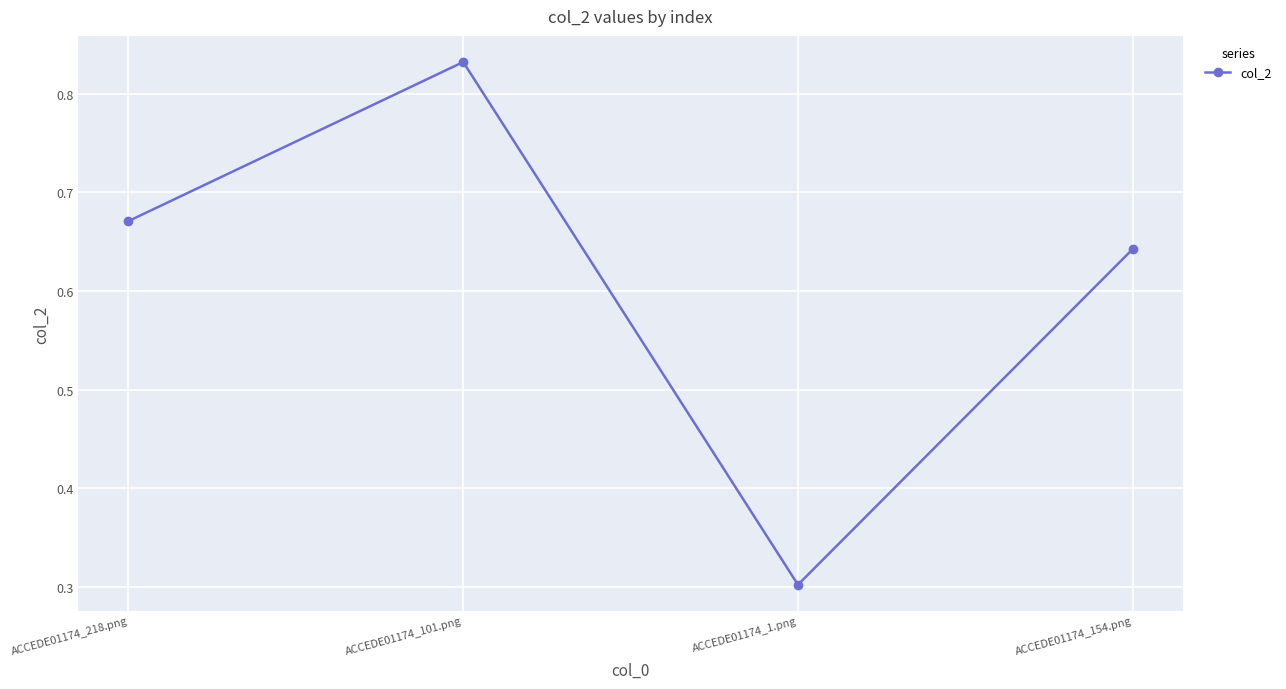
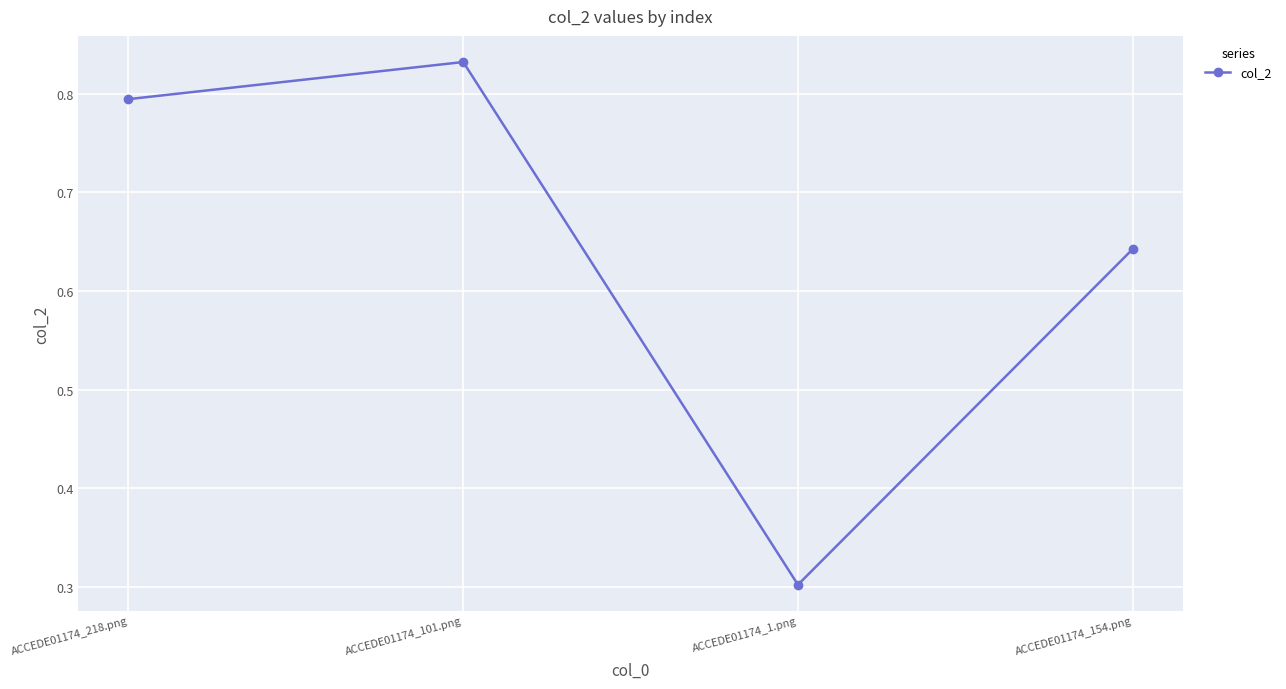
  {
-   "ACCEDE01174_218.png": 0.67,
+   "ACCEDE01174_218.png": 0.79,
    "ACCEDE01174_101.png": 0.83,
    "ACCEDE01174_1.png": 0.30,
    "ACCEDE01174_154.png": 0.64
  }
